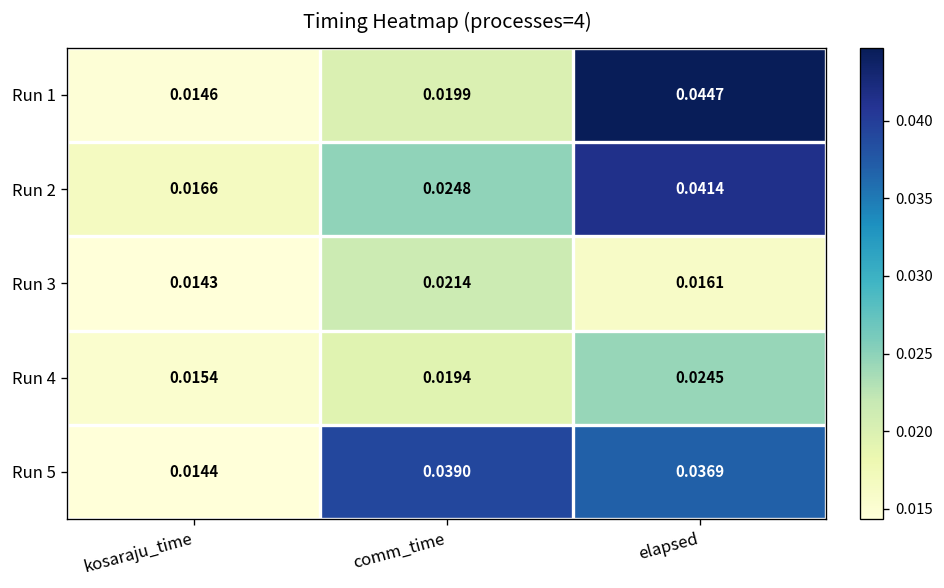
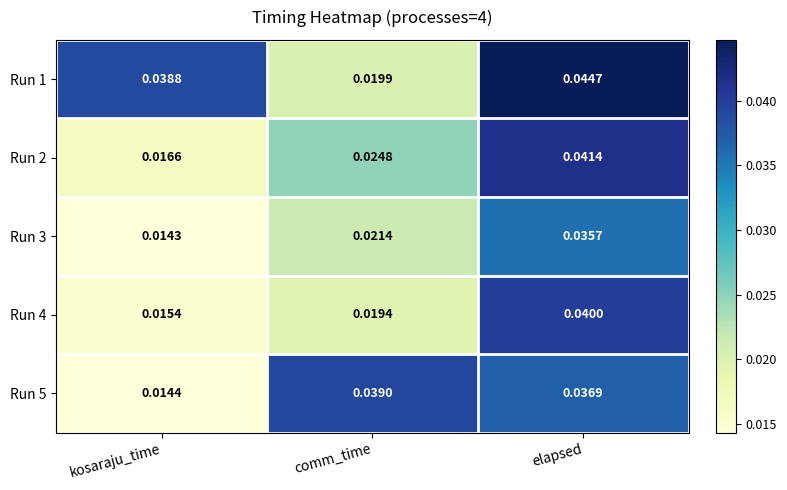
  {
    "Run 1": {
-     "kosaraju_time": 0.0146,
+     "kosaraju_time": 0.0388,
      "comm_time": 0.0199,
      "elapsed": 0.0447
    },
    "Run 2": {
      "kosaraju_time": 0.0166,
      "comm_time": 0.0248,
      "elapsed": 0.0414
    },
    "Run 3": {
      "kosaraju_time": 0.0143,
      "comm_time": 0.0214,
-     "elapsed": 0.0161
+     "elapsed": 0.0357
    },
    "Run 4": {
      "kosaraju_time": 0.0154,
      "comm_time": 0.0194,
-     "elapsed": 0.0245
+     "elapsed": 0.0400
    },
    "Run 5": {
      "kosaraju_time": 0.0144,
      "comm_time": 0.0390,
      "elapsed": 0.0369
    }
  }
